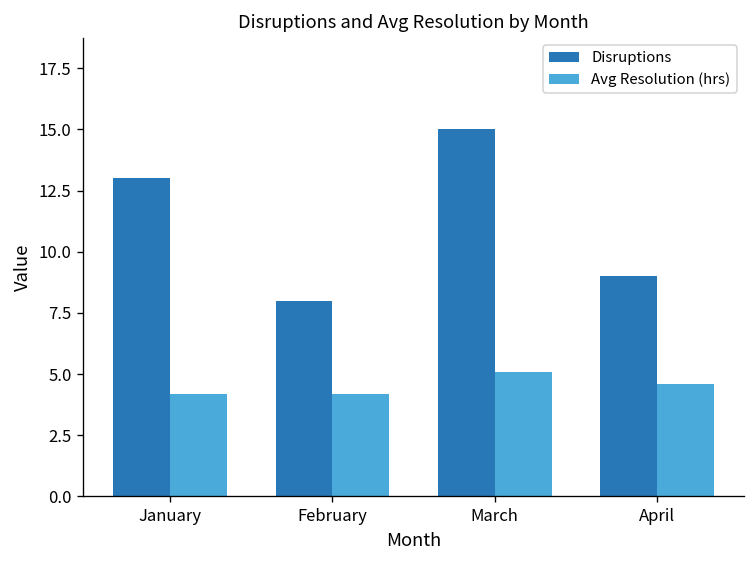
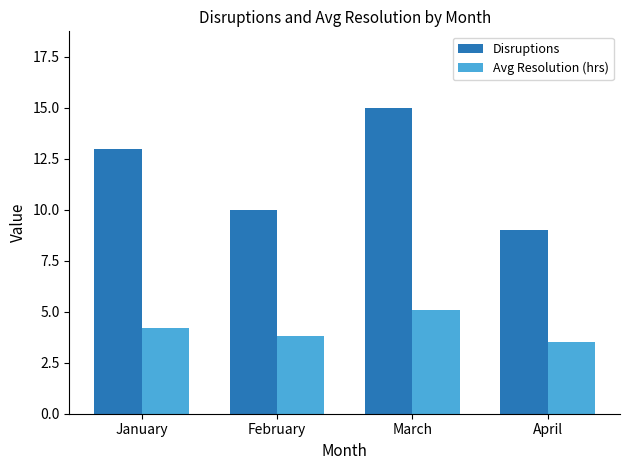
  {
    "Disruptions": {
      "January": 13,
-     "February": 8,
+     "February": 10,
      "March": 15,
      "April": 9
    },
    "Avg Resolution (hrs)": {
      "January": 4.2,
-     "February": 4.2,
+     "February": 3.8,
      "March": 5.1,
-     "April": 4.6
+     "April": 3.5
    }
  }
